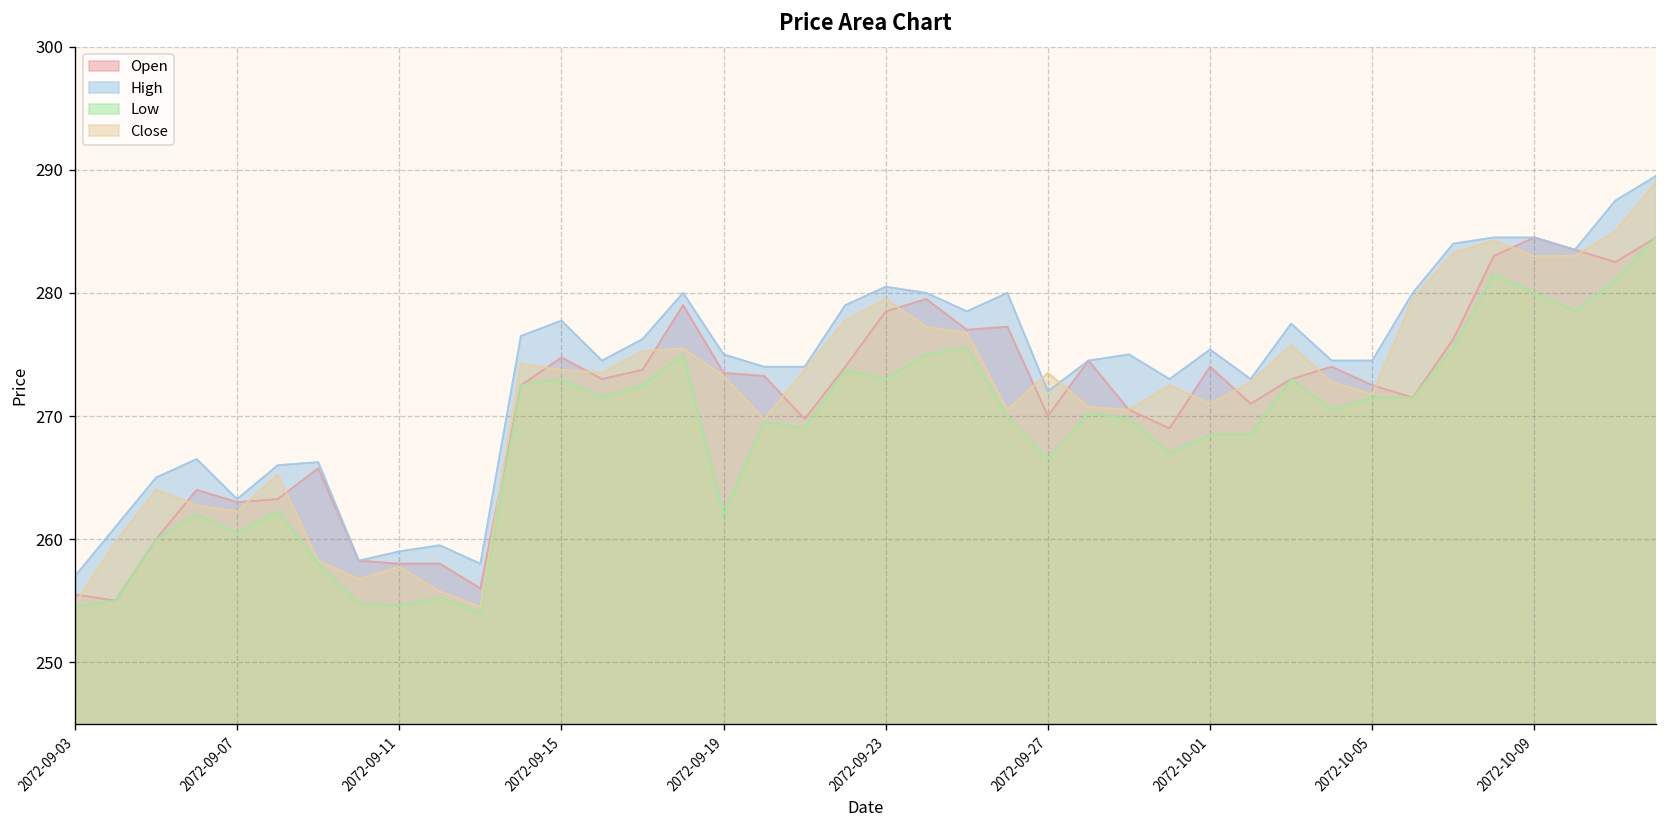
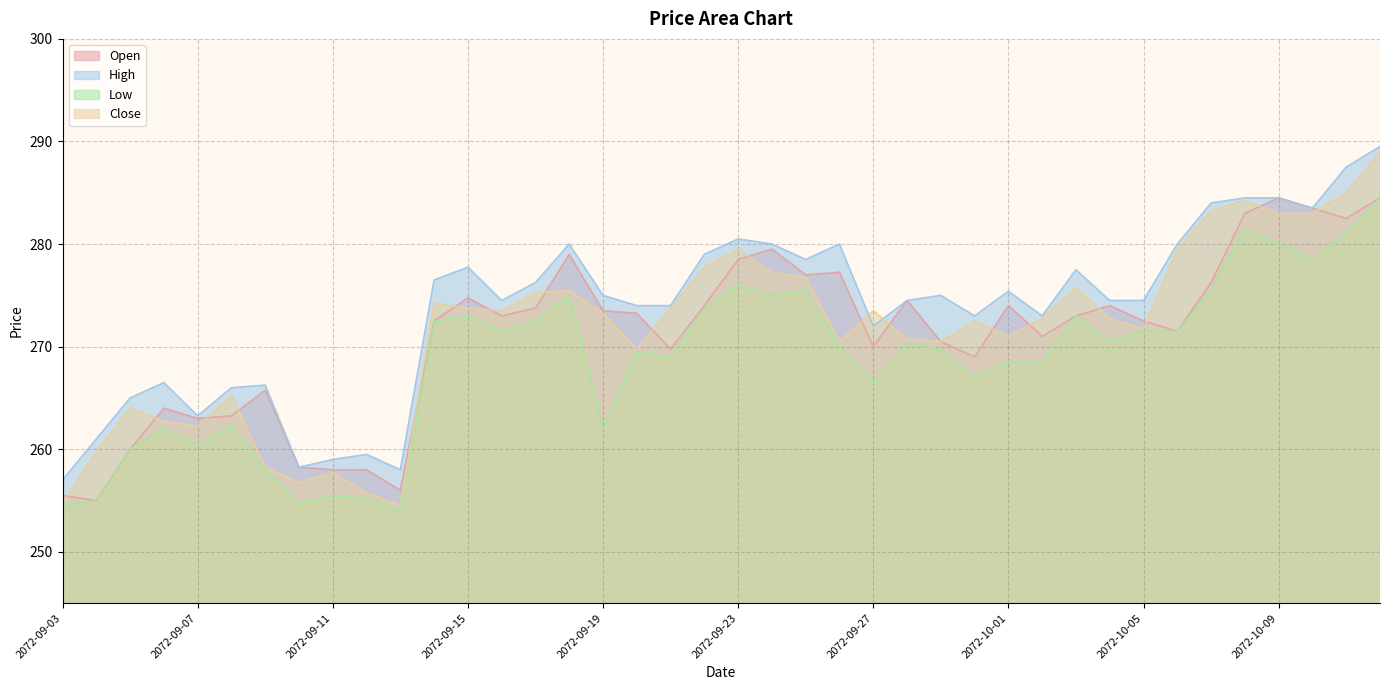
  {
    "High": {
      "2072-09-03": 257.0,
      "2072-09-07": 263.3,
      "2072-09-11": 259.0,
      "2072-09-15": 277.8,
      "2072-09-19": 275.0,
      "2072-09-23": 280.5,
      "2072-09-27": 272.0,
      "2072-10-01": 275.4,
      "2072-10-05": 274.5
    },
    "Low": {
      "2072-09-03": 254.5,
      "2072-09-07": 260.5,
-     "2072-09-11": 254.6,
+     "2072-09-11": 255.5,
      "2072-09-15": 273.0,
      "2072-09-19": 262.0,
-     "2072-09-23": 273,
+     "2072-09-23": 276,
      "2072-09-27": 266.5,
      "2072-10-01": 268.5,
      "2072-10-05": 271.5,
      "2072-10-09": 280.0
    }
  }
